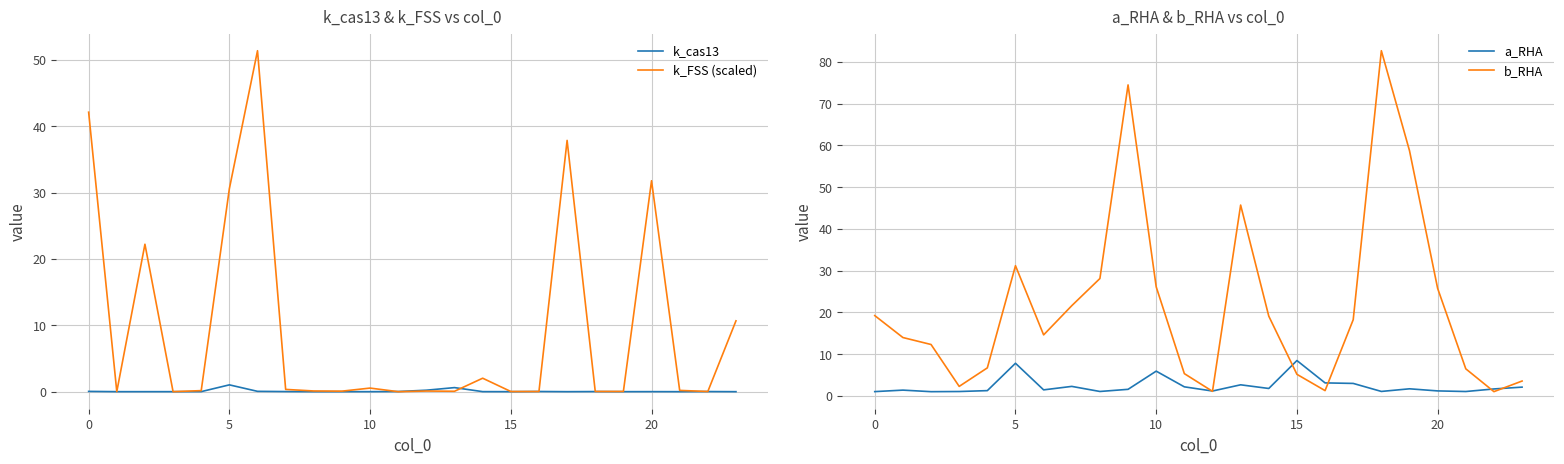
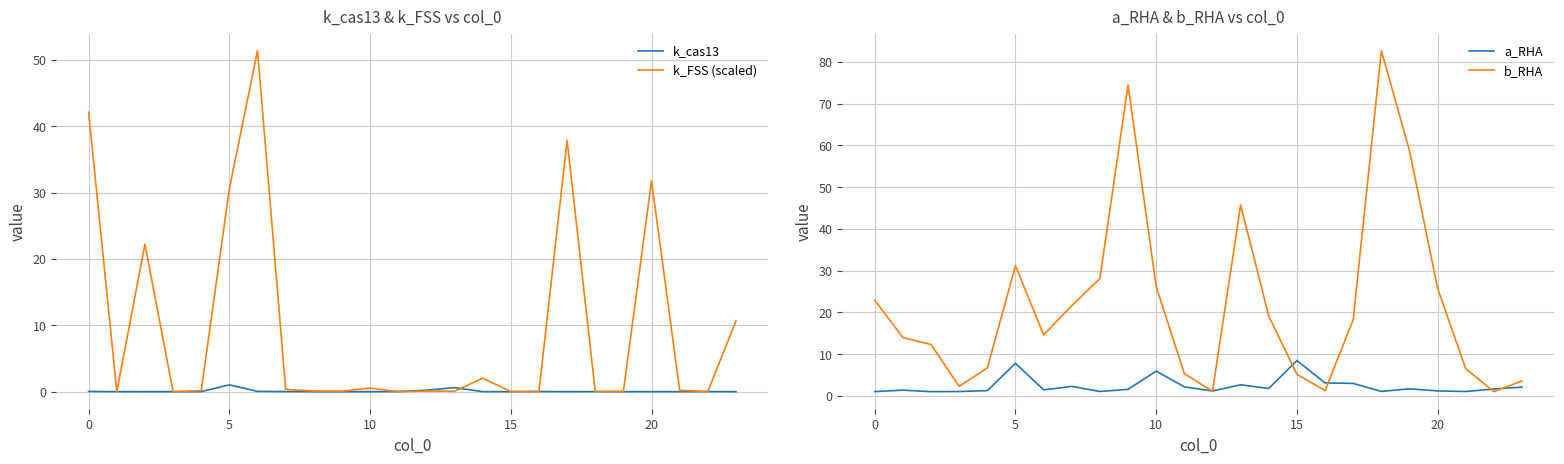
  {
    "k_cas13 & k_FSS vs col_0": {
      "k_cas13": {
        "0": 0,
        "5": 1,
        "10": 0,
        "20": 0
      },
      "k_FSS (scaled)": {
        "0": 42,
        "5": 31,
        "10": 1,
        "20": 32
      }
    },
    "a_RHA & b_RHA vs col_0": {
      "a_RHA": {
        "0": 1,
        "5": 8,
        "10": 6,
        "15": 8,
        "20": 1
      },
      "b_RHA": {
-       "0": 19,
+       "0": 23,
        "5": 31,
        "10": 26,
        "15": 5,
        "20": 26
      }
    }
  }
